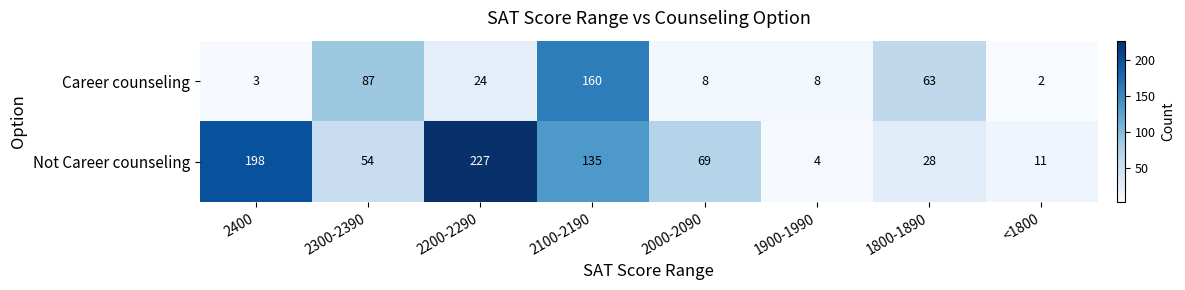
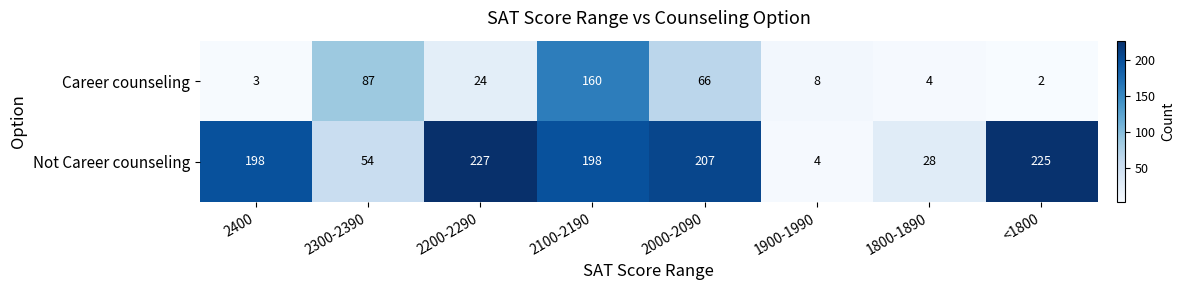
  {
    "Career counseling": {
      "2400": 3,
      "2300-2390": 87,
      "2200-2290": 24,
      "2100-2190": 160,
-     "2000-2090": 8,
+     "2000-2090": 66,
      "1900-1990": 8,
-     "1800-1890": 63,
+     "1800-1890": 4,
      "<1800": 2
    },
    "Not Career counseling": {
      "2400": 198,
      "2300-2390": 54,
      "2200-2290": 227,
-     "2100-2190": 135,
-     "2000-2090": 69,
+     "2100-2190": 198,
+     "2000-2090": 207,
      "1900-1990": 4,
      "1800-1890": 28,
-     "<1800": 11
+     "<1800": 225
    }
  }
